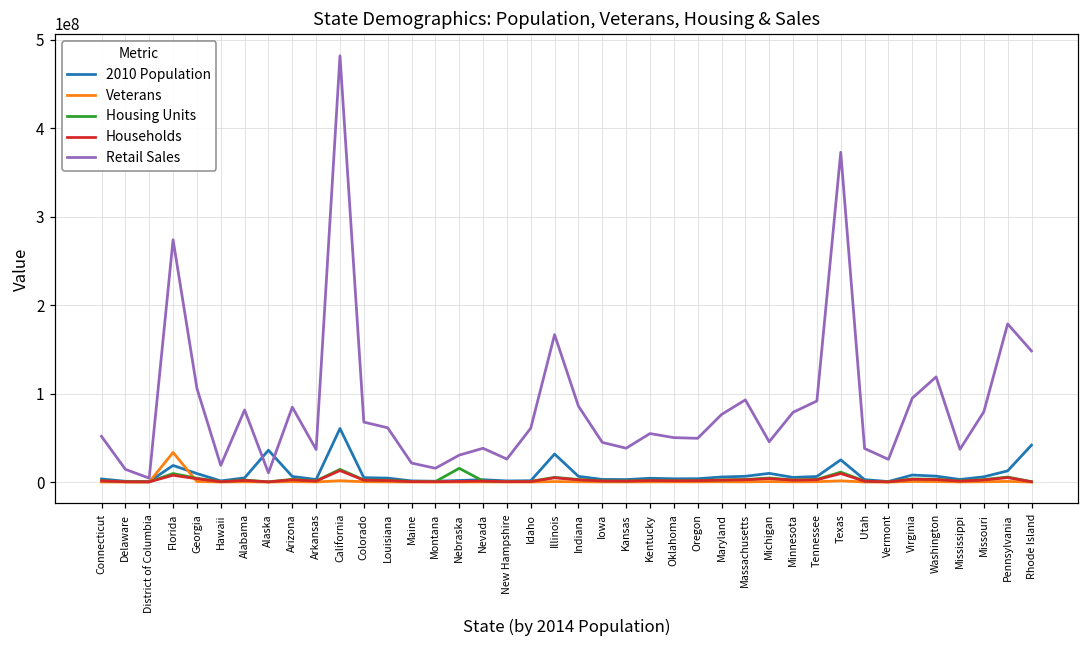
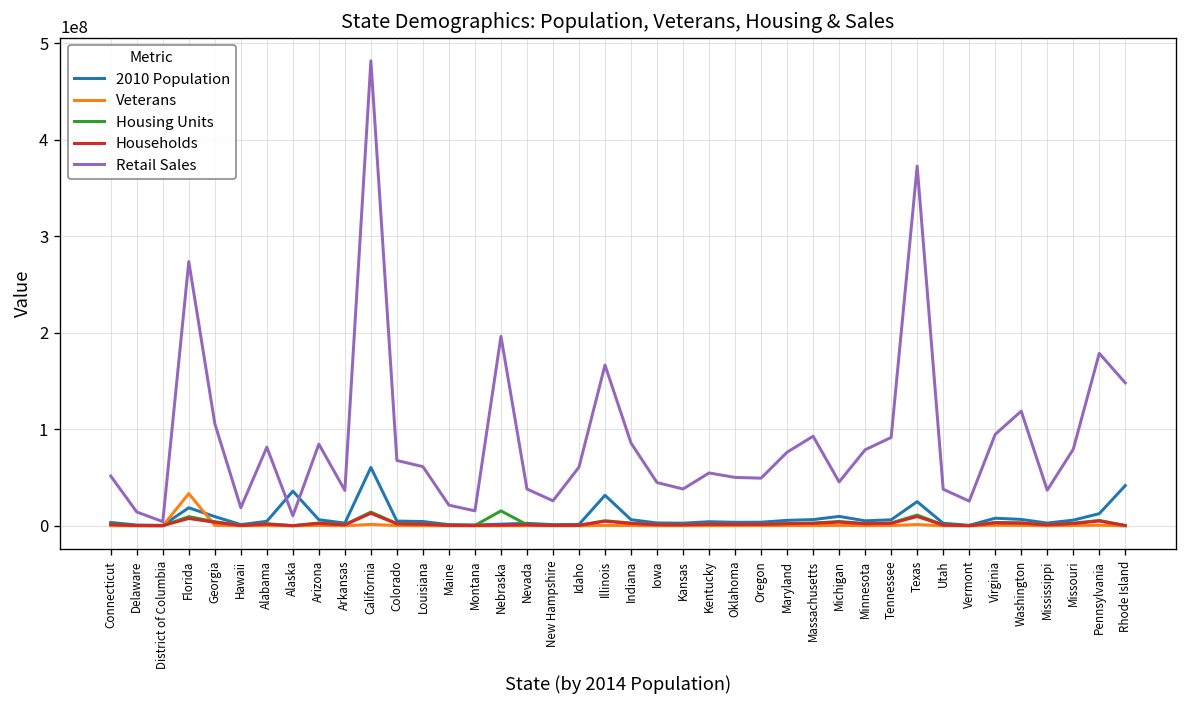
  {
    "2010 Population": {
      "Florida": 20000000,
      "Georgia": 10000000,
      "Alaska": 40000000,
      "Arizona": 10000000,
      "California": 60000000,
      "Illinois": 30000000,
      "Indiana": 10000000,
      "Maryland": 10000000,
      "Massachusetts": 10000000,
      "Michigan": 10000000,
      "Tennessee": 10000000,
      "Texas": 30000000,
      "Virginia": 10000000,
      "Washington": 10000000,
      "Pennsylvania": 10000000,
      "Rhode Island": 40000000
    },
    "Veterans": {
      "Florida": 30000000,
      "Georgia": 0,
      "California": 0,
      "Illinois": 0,
      "Michigan": 0,
      "Texas": 0,
      "Pennsylvania": 0
    },
    "Housing Units": {
      "Nebraska": 20000000
    },
    "Retail Sales": {
      "Connecticut": 50000000,
      "Delaware": 10000000,
      "District of Columbia": 0,
      "Florida": 270000000,
      "Georgia": 110000000,
      "Hawaii": 20000000,
      "Alabama": 80000000,
      "Alaska": 10000000,
      "Arizona": 80000000,
      "Arkansas": 40000000,
      "California": 480000000,
      "Colorado": 70000000,
      "Louisiana": 60000000,
      "Maine": 20000000,
      "Montana": 20000000,
-     "Nebraska": 30000000,
+     "Nebraska": 200000000,
      "Nevada": 40000000,
      "New Hampshire": 30000000,
      "Idaho": 60000000,
      "Illinois": 170000000,
      "Indiana": 90000000,
      "Iowa": 40000000,
      "Kansas": 40000000,
      "Kentucky": 50000000,
      "Oklahoma": 50000000,
      "Oregon": 50000000,
      "Maryland": 80000000,
      "Massachusetts": 90000000,
      "Michigan": 50000000,
      "Minnesota": 80000000,
      "Tennessee": 90000000,
      "Texas": 370000000,
      "Utah": 40000000,
      "Vermont": 30000000,
      "Virginia": 90000000,
      "Washington": 120000000,
      "Mississippi": 40000000,
      "Missouri": 80000000,
      "Pennsylvania": 180000000,
      "Rhode Island": 150000000
    }
  }
